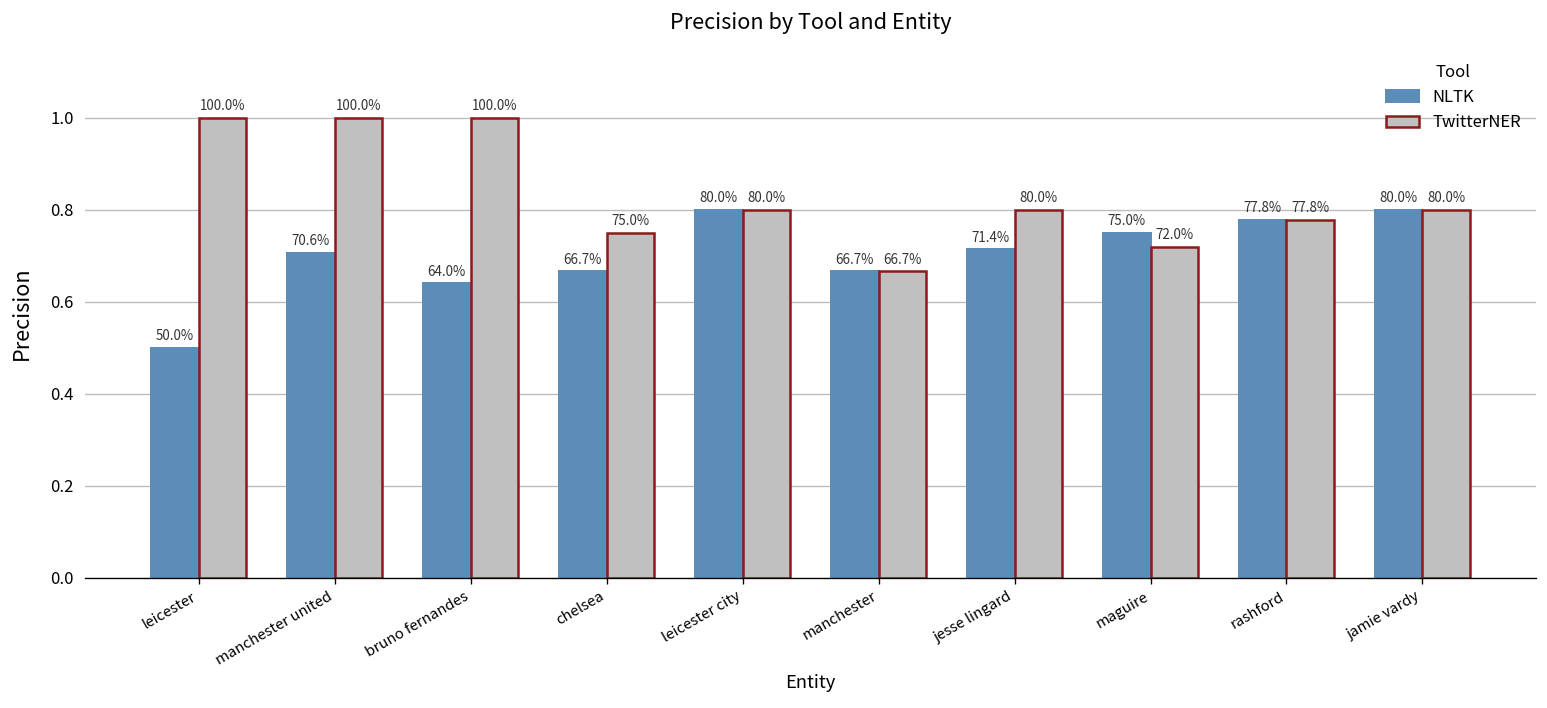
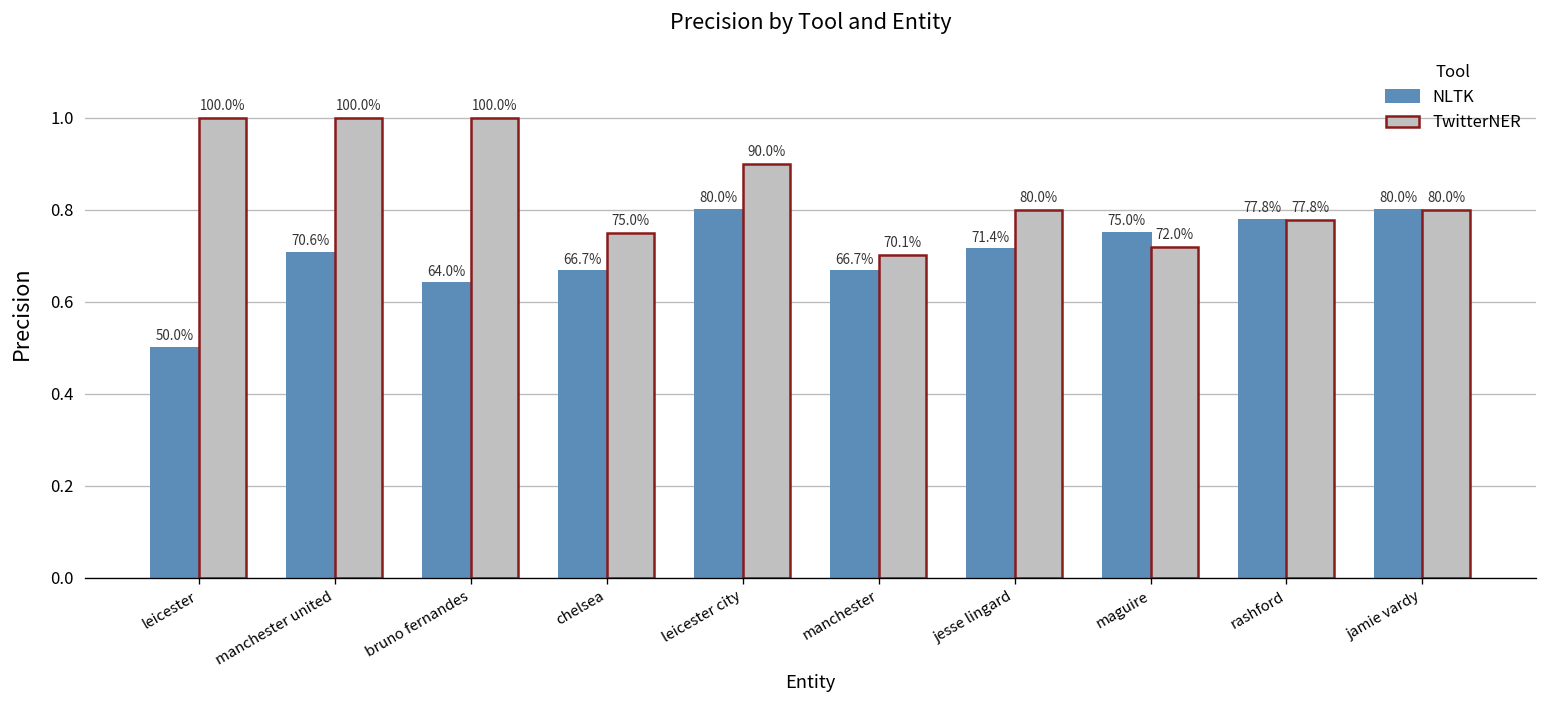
  {
    "NLTK": {
      "leicester": "50.0%",
      "manchester united": "70.6%",
      "bruno fernandes": "64.0%",
      "chelsea": "66.7%",
      "leicester city": "80.0%",
      "manchester": "66.7%",
      "jesse lingard": "71.4%",
      "maguire": "75.0%",
      "rashford": "77.8%",
      "jamie vardy": "80.0%"
    },
    "TwitterNER": {
      "leicester": "100.0%",
      "manchester united": "100.0%",
      "bruno fernandes": "100.0%",
      "chelsea": "75.0%",
-     "leicester city": "80.0%",
-     "manchester": "66.7%",
+     "leicester city": "90.0%",
+     "manchester": "70.1%",
      "jesse lingard": "80.0%",
      "maguire": "72.0%",
      "rashford": "77.8%",
      "jamie vardy": "80.0%"
    }
  }
